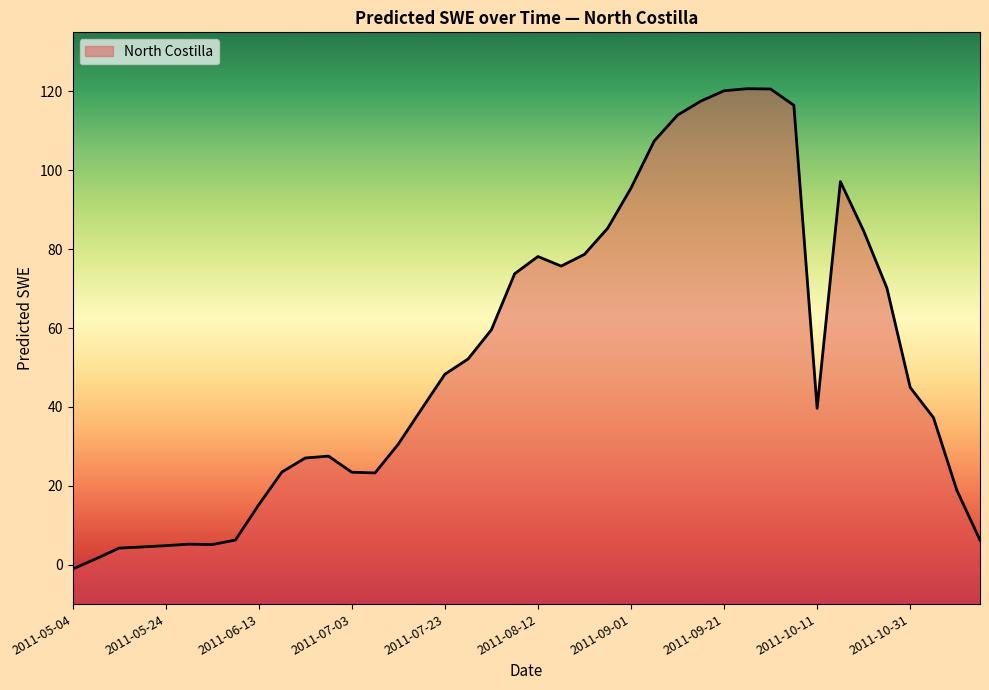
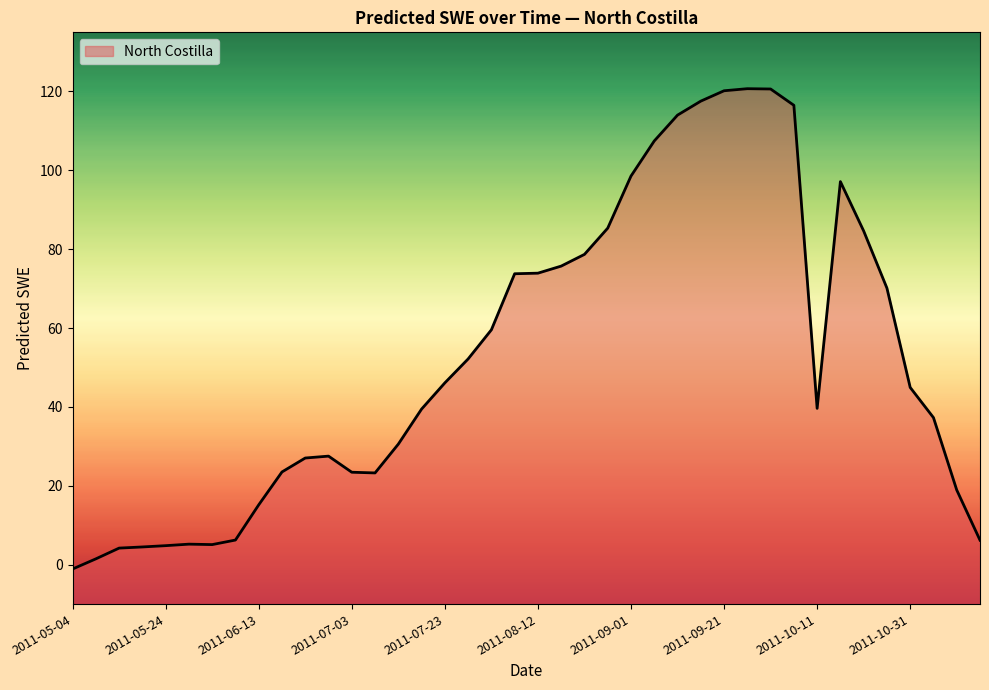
  {
    "2011-05-04": -1,
    "2011-05-24": 5,
    "2011-06-13": 15,
    "2011-07-03": 23,
-   "2011-07-23": 48,
-   "2011-08-12": 78,
-   "2011-09-01": 95,
+   "2011-07-23": 46,
+   "2011-08-12": 74,
+   "2011-09-01": 99,
    "2011-09-21": 120,
    "2011-10-11": 40,
    "2011-10-31": 45
  }
